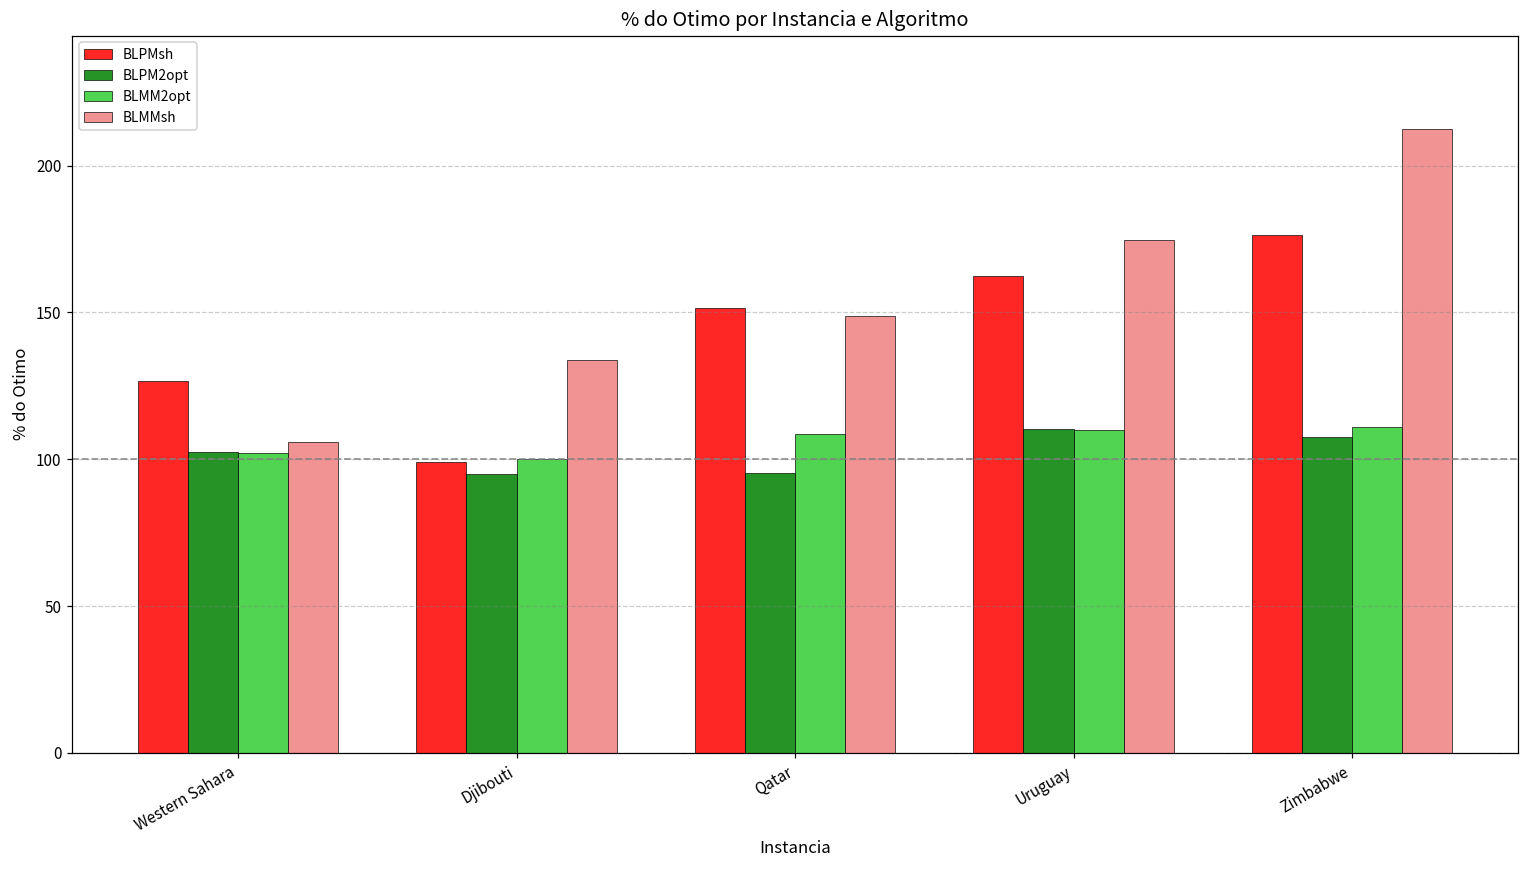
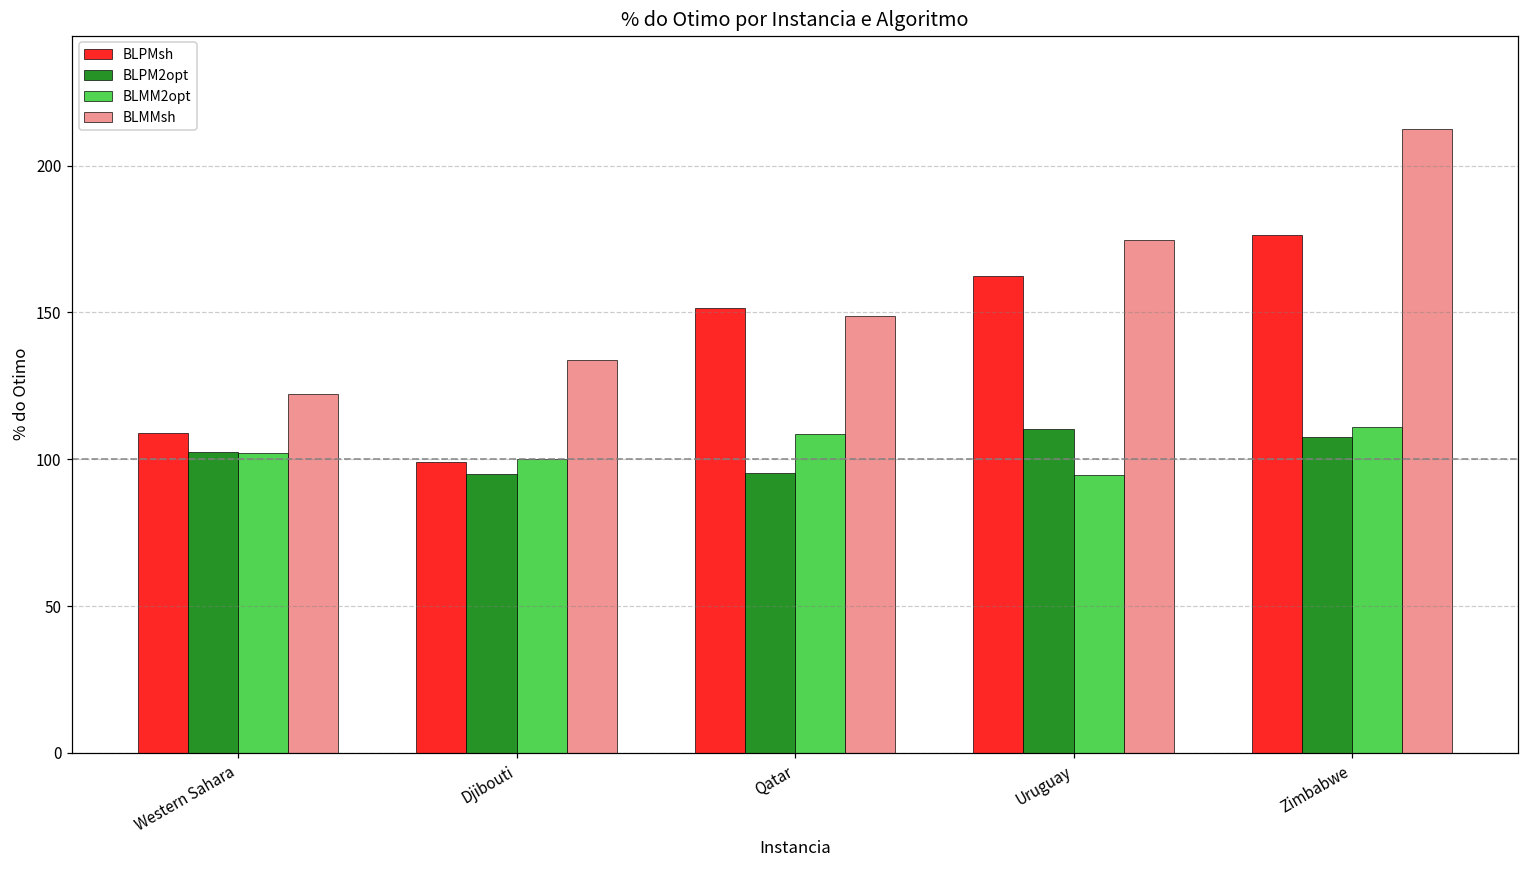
  {
    "BLPMsh": {
-     "Western Sahara": 127,
+     "Western Sahara": 109,
      "Djibouti": 99,
      "Qatar": 152,
      "Uruguay": 162,
      "Zimbabwe": 176
    },
    "BLPM2opt": {
      "Western Sahara": 103,
      "Djibouti": 95,
      "Qatar": 95,
      "Uruguay": 110,
      "Zimbabwe": 107
    },
    "BLMM2opt": {
      "Western Sahara": 102,
      "Djibouti": 100,
      "Qatar": 109,
-     "Uruguay": 110,
+     "Uruguay": 95,
      "Zimbabwe": 111
    },
    "BLMMsh": {
-     "Western Sahara": 106,
+     "Western Sahara": 122,
      "Djibouti": 134,
      "Qatar": 149,
      "Uruguay": 175,
      "Zimbabwe": 212
    }
  }
